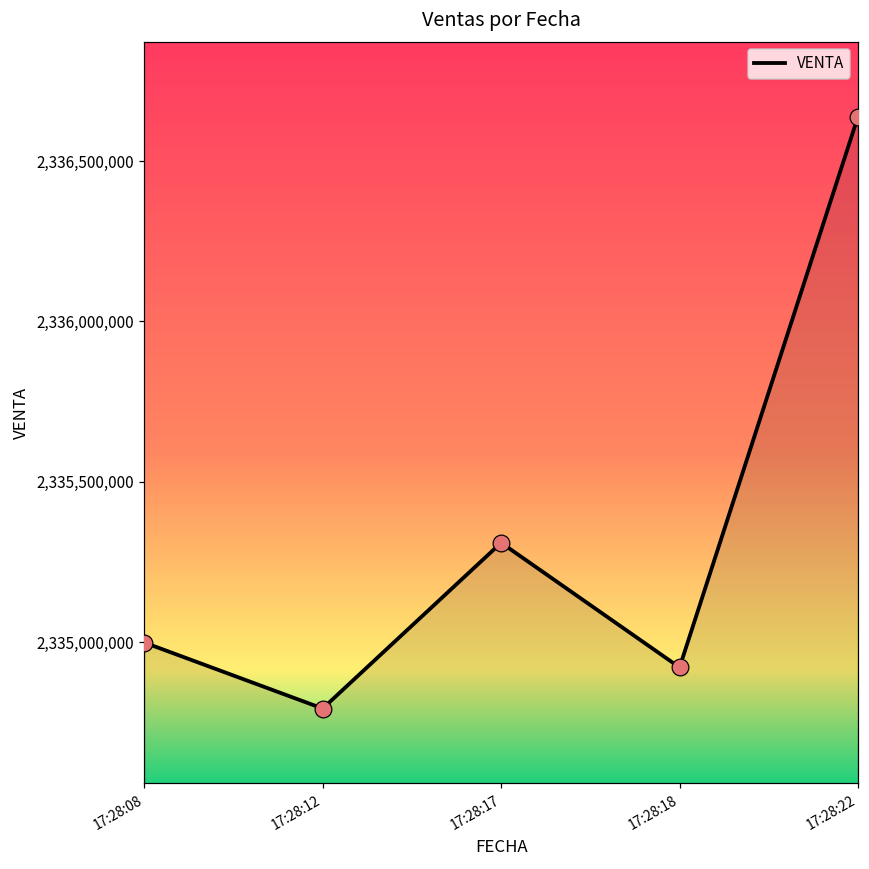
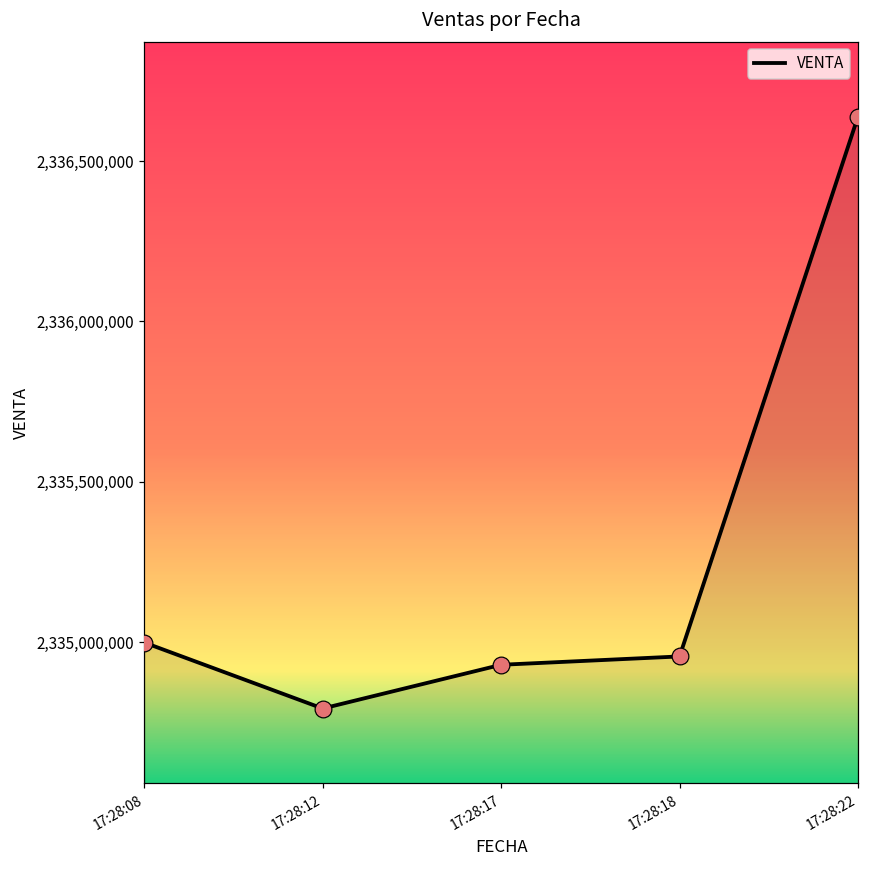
  {
    "17:28:08": "2,335,000,000",
    "17:28:12": "2,334,790,000",
-   "17:28:17": "2,335,310,000",
-   "17:28:18": "2,334,920,000",
+   "17:28:17": "2,334,930,000",
+   "17:28:18": "2,334,960,000",
    "17:28:22": "2,336,640,000"
  }
